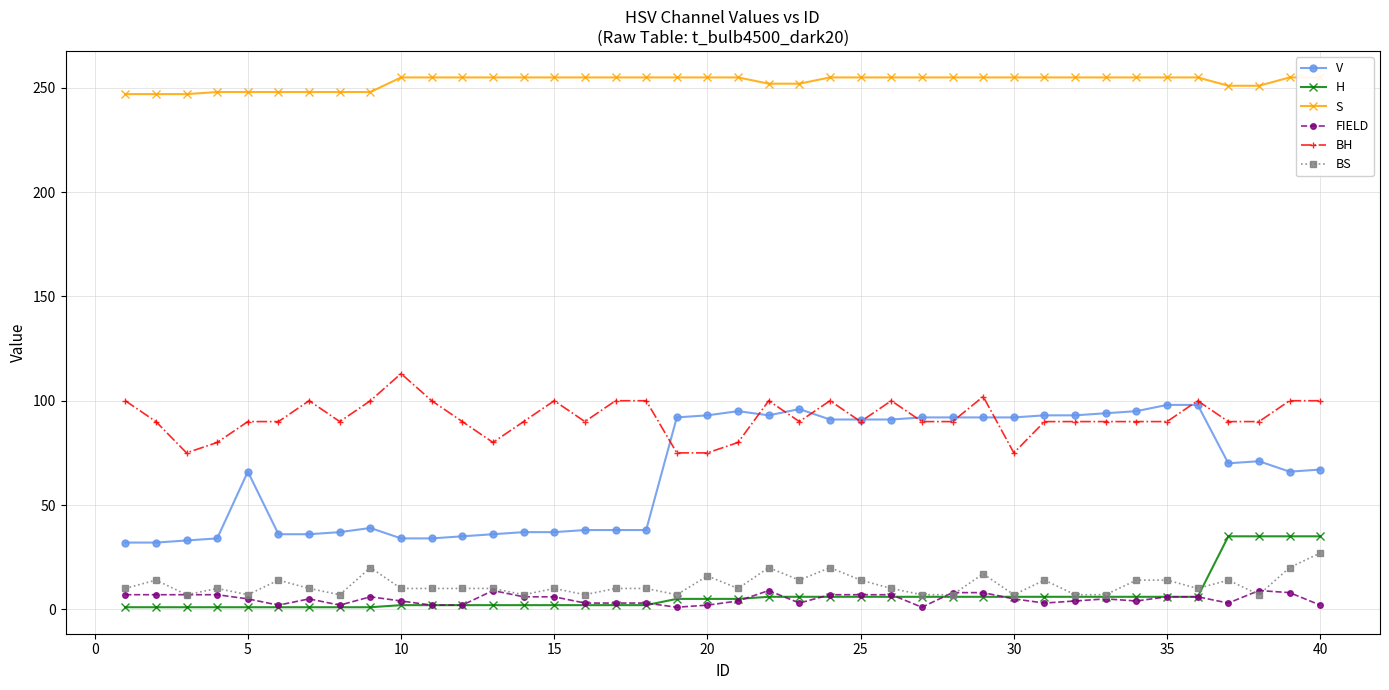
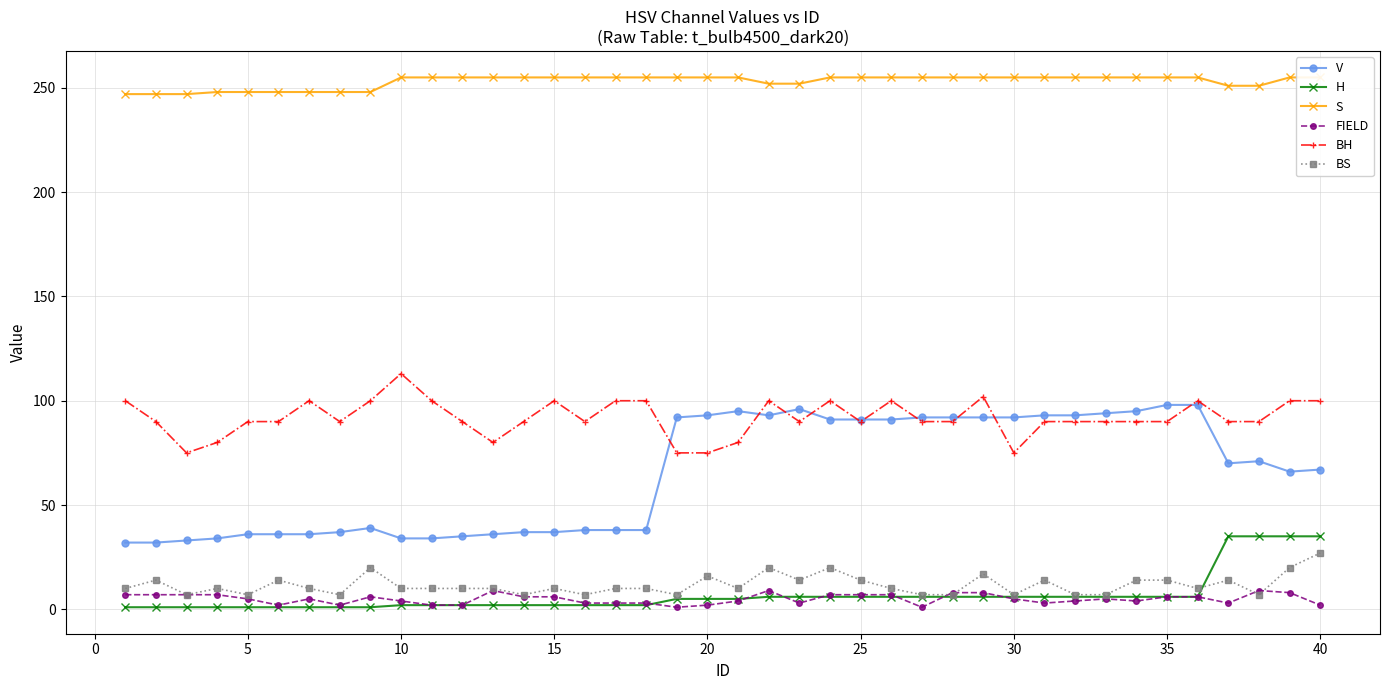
  {
    "V": {
-     "5": 66,
+     "5": 36,
      "10": 34,
      "15": 37,
      "20": 93,
      "30": 92,
      "35": 98,
      "40": 67
    },
    "H": {
      "5": 1,
      "10": 2,
      "15": 2,
      "20": 5,
      "40": 35
    },
    "S": {
      "5": 248,
      "10": 255,
      "15": 255,
      "20": 255,
      "25": 255,
      "30": 255,
      "35": 255
    },
    "FIELD": {
      "5": 5,
      "10": 4,
      "15": 6,
      "20": 2,
      "40": 2
    },
    "BH": {
      "5": 90,
      "10": 113,
      "15": 100,
      "20": 75,
      "30": 75,
      "35": 90,
      "40": 100
    },
    "BS": {
      "5": 7,
      "10": 10,
      "15": 10,
      "20": 16,
      "25": 14,
      "35": 14,
      "40": 27
    }
  }
